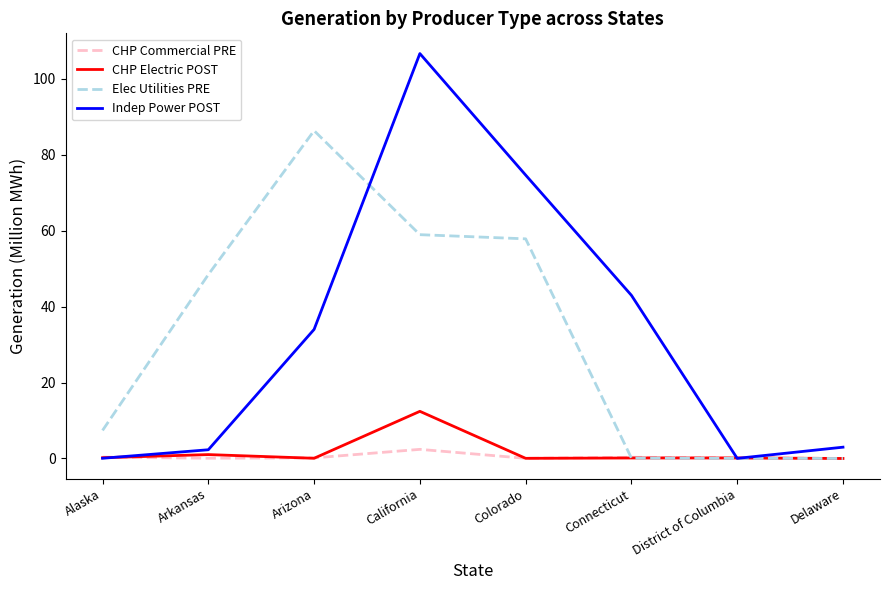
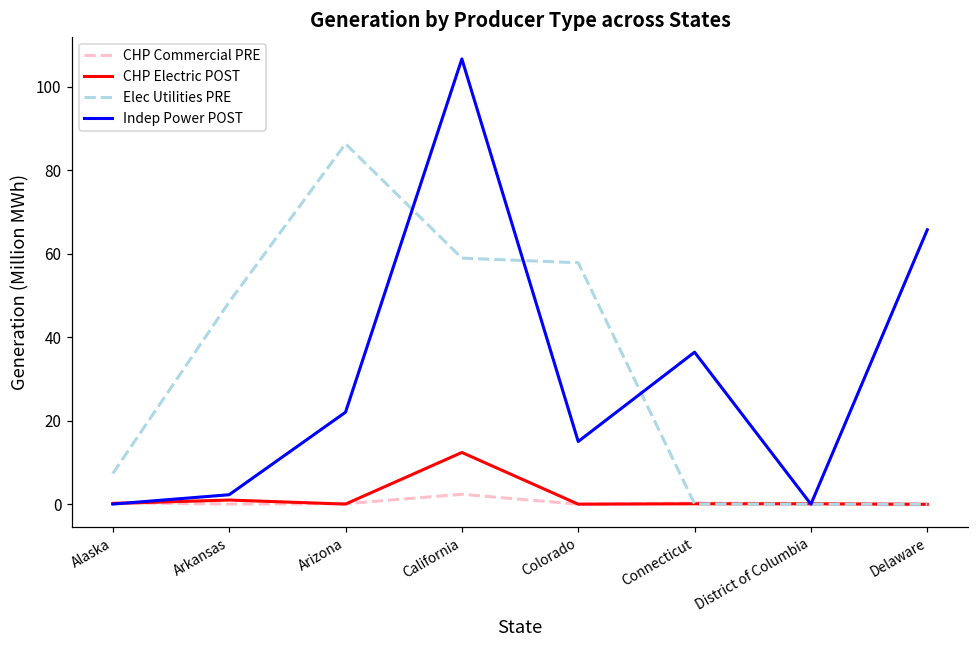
  {
    "CHP Commercial PRE": {
      "Arkansas": 0,
      "California": 2
    },
    "CHP Electric POST": {
      "Arkansas": 1,
      "California": 12
    },
    "Elec Utilities PRE": {
      "Alaska": 7,
      "Arkansas": 48,
      "Arizona": 86,
      "California": 59,
      "Colorado": 58
    },
    "Indep Power POST": {
      "Arkansas": 2,
-     "Arizona": 34,
+     "Arizona": 22,
      "California": 107,
-     "Colorado": 75,
-     "Connecticut": 43,
-     "Delaware": 3
+     "Colorado": 15,
+     "Connecticut": 36,
+     "Delaware": 66
    }
  }
